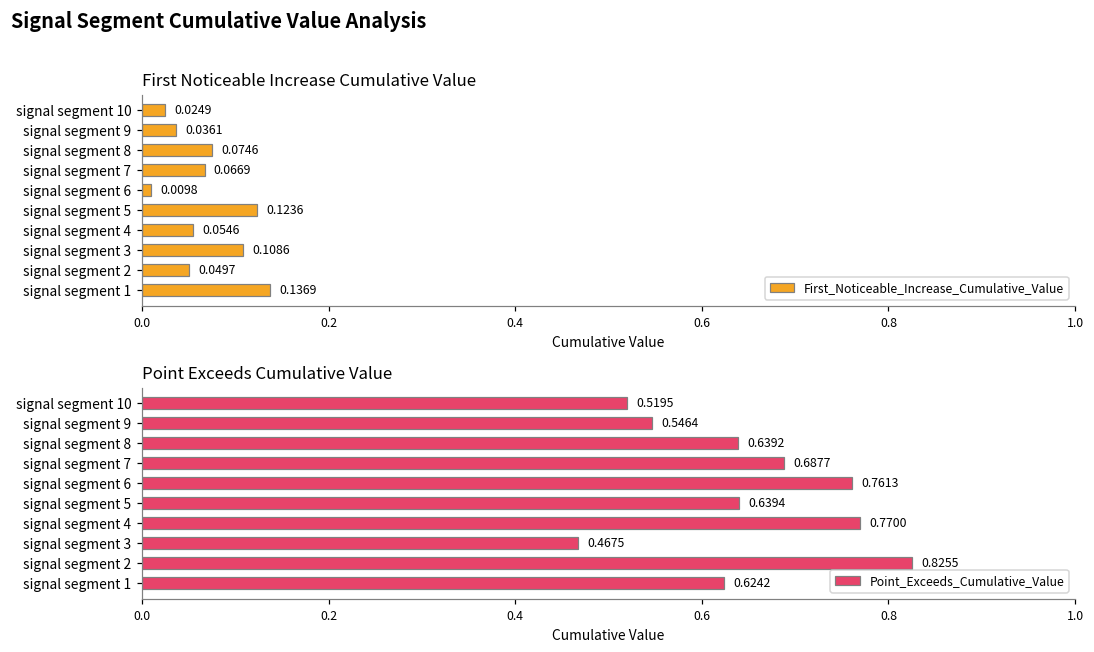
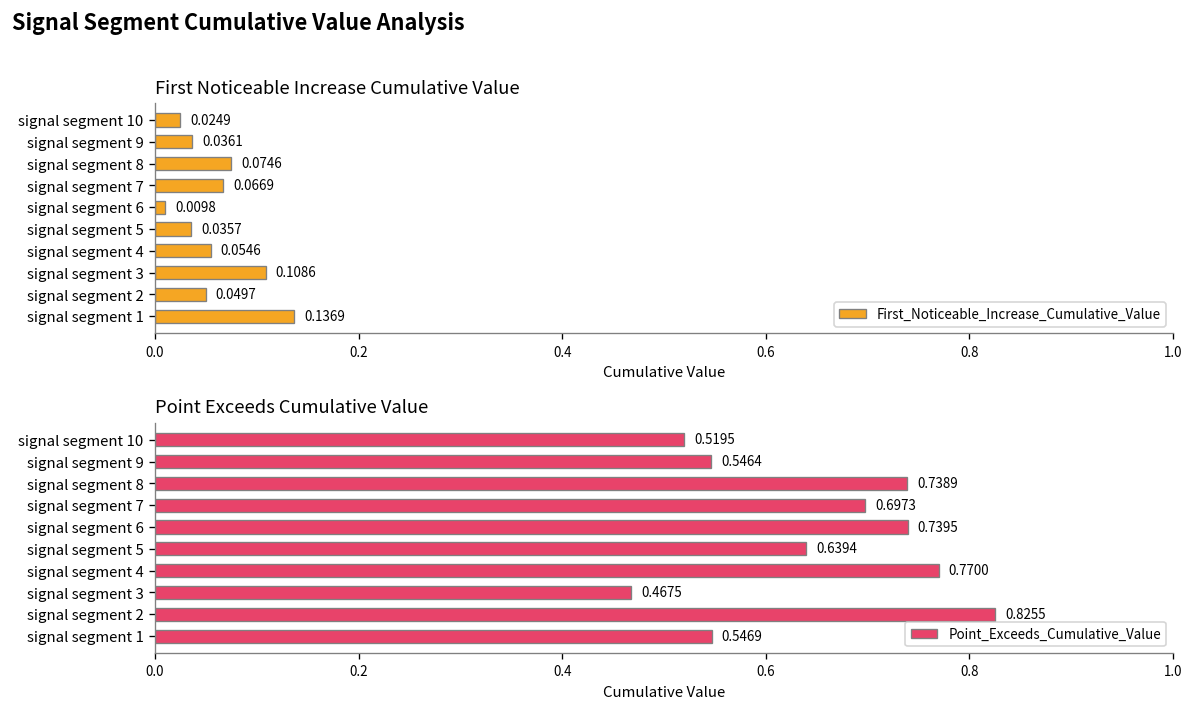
  {
    "First Noticeable Increase Cumulative Value": {
      "signal segment 10": 0.0249,
      "signal segment 9": 0.0361,
      "signal segment 8": 0.0746,
      "signal segment 7": 0.0669,
      "signal segment 6": 0.0098,
-     "signal segment 5": 0.1236,
+     "signal segment 5": 0.0357,
      "signal segment 4": 0.0546,
      "signal segment 3": 0.1086,
      "signal segment 2": 0.0497,
      "signal segment 1": 0.1369
    },
    "Point Exceeds Cumulative Value": {
      "signal segment 10": 0.5195,
      "signal segment 9": 0.5464,
-     "signal segment 8": 0.6392,
-     "signal segment 7": 0.6877,
-     "signal segment 6": 0.7613,
+     "signal segment 8": 0.7389,
+     "signal segment 7": 0.6973,
+     "signal segment 6": 0.7395,
      "signal segment 5": 0.6394,
      "signal segment 4": 0.7700,
      "signal segment 3": 0.4675,
      "signal segment 2": 0.8255,
-     "signal segment 1": 0.6242
+     "signal segment 1": 0.5469
    }
  }
